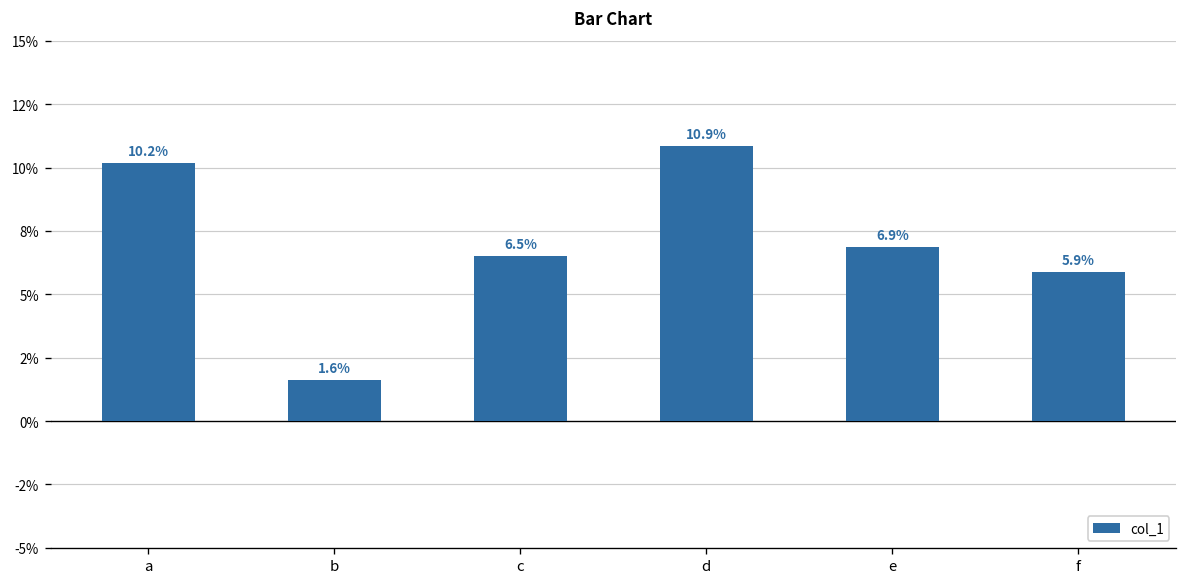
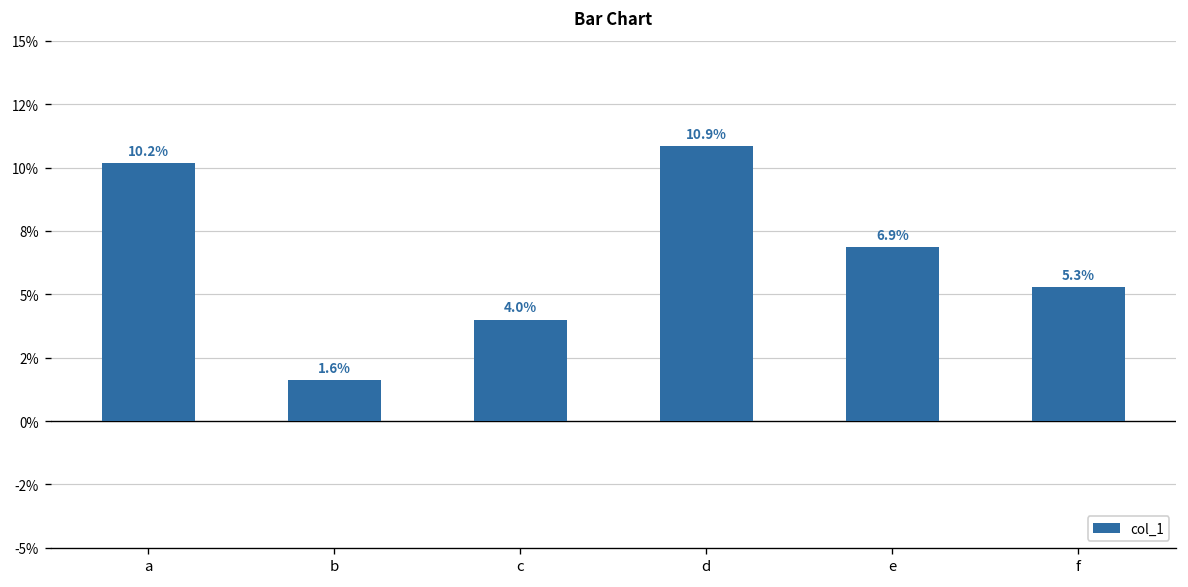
  {
    "a": "10.2%",
    "b": "1.6%",
-   "c": "6.5%",
+   "c": "4.0%",
    "d": "10.9%",
    "e": "6.9%",
-   "f": "5.9%"
+   "f": "5.3%"
  }
